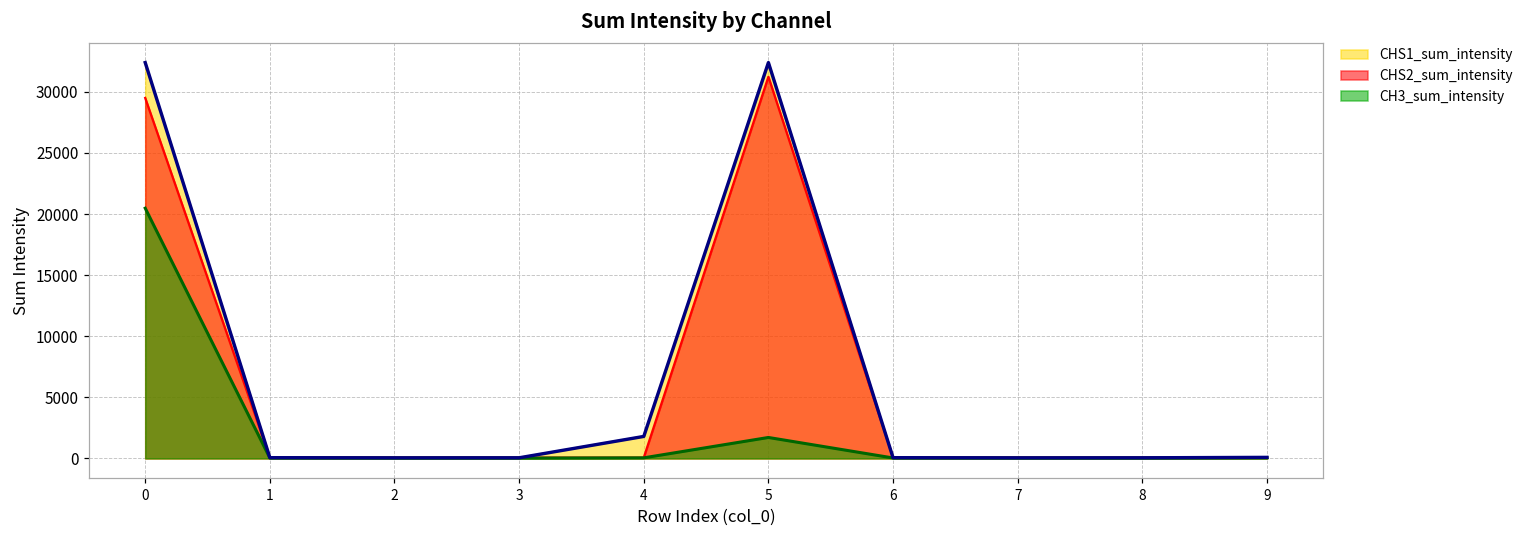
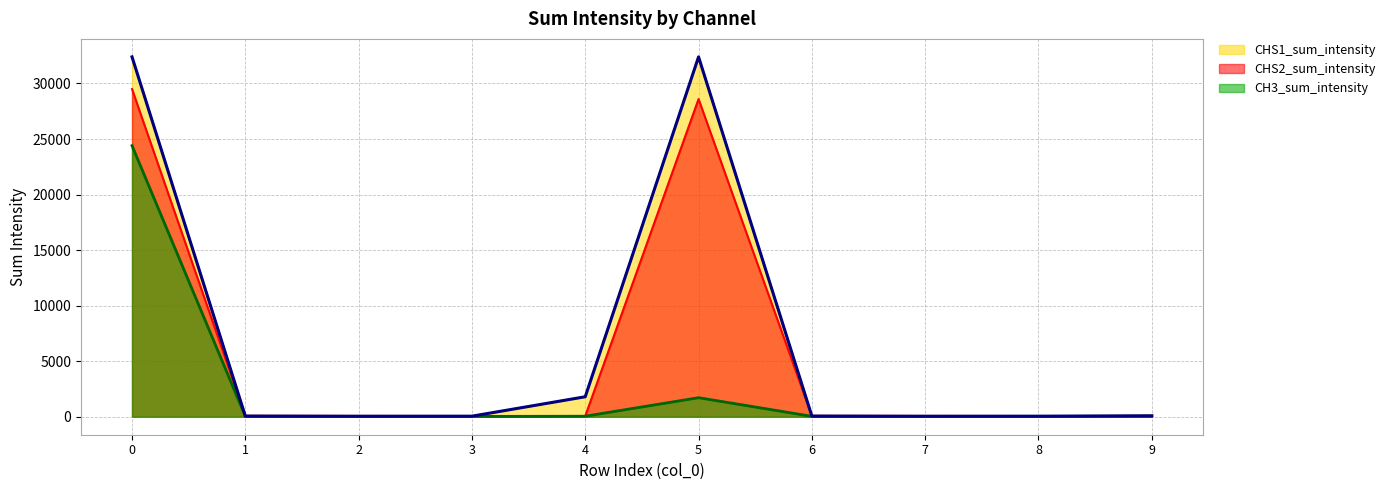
  {
    "CHS1_sum_intensity": {
      "0": 32400,
      "4": 1800,
      "5": 32400
    },
    "CHS2_sum_intensity": {
      "0": 29500,
-     "5": 31200
+     "5": 28600
    },
    "CH3_sum_intensity": {
-     "0": 20500,
+     "0": 24400,
      "5": 1700
    }
  }
